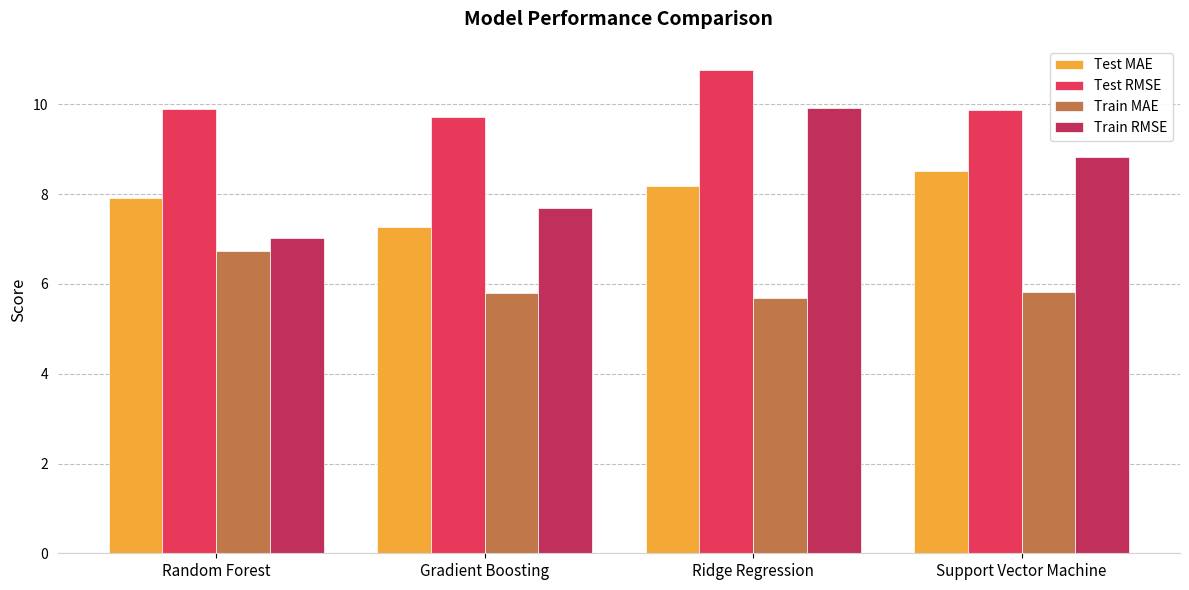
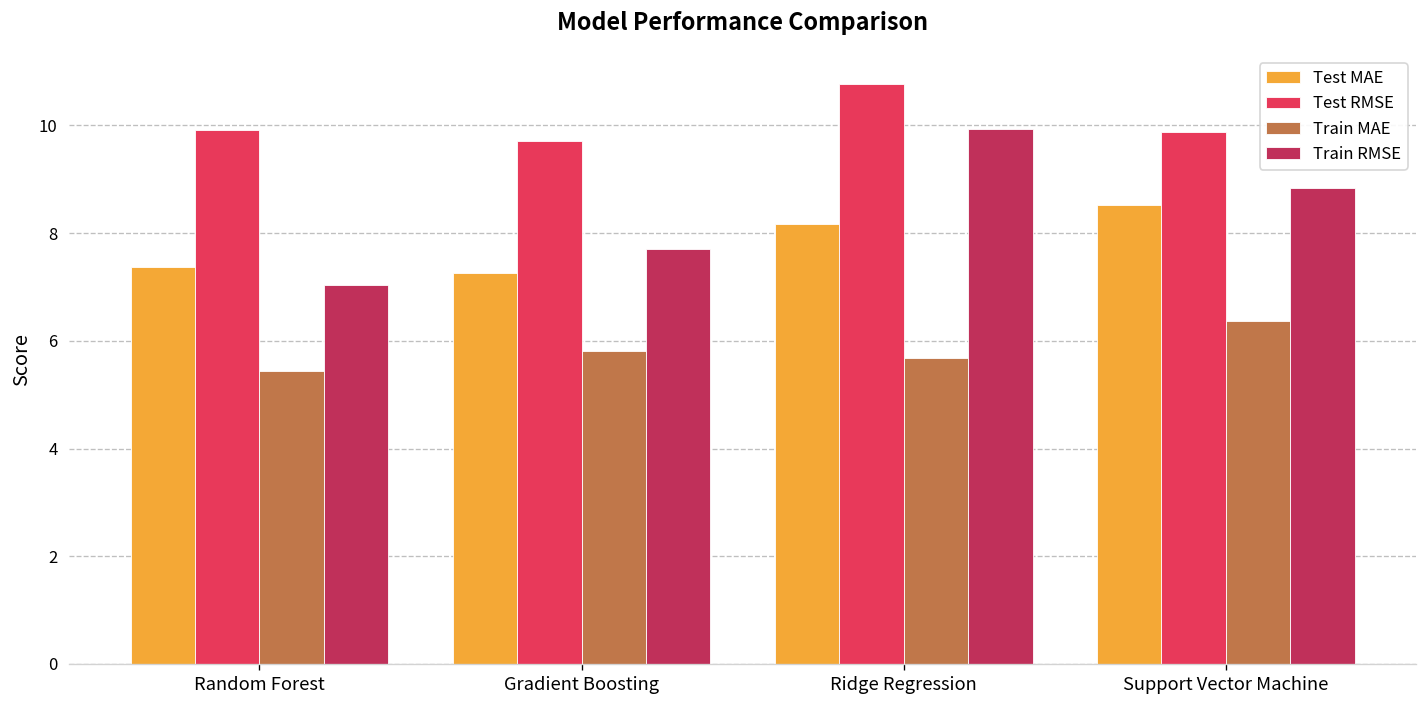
  {
    "Test MAE": {
-     "Random Forest": 7.9,
+     "Random Forest": 7.4,
      "Gradient Boosting": 7.3,
      "Ridge Regression": 8.2,
      "Support Vector Machine": 8.5
    },
    "Train MAE": {
-     "Random Forest": 6.7,
+     "Random Forest": 5.4,
      "Gradient Boosting": 5.8,
      "Ridge Regression": 5.7,
-     "Support Vector Machine": 5.8
+     "Support Vector Machine": 6.4
    }
  }
